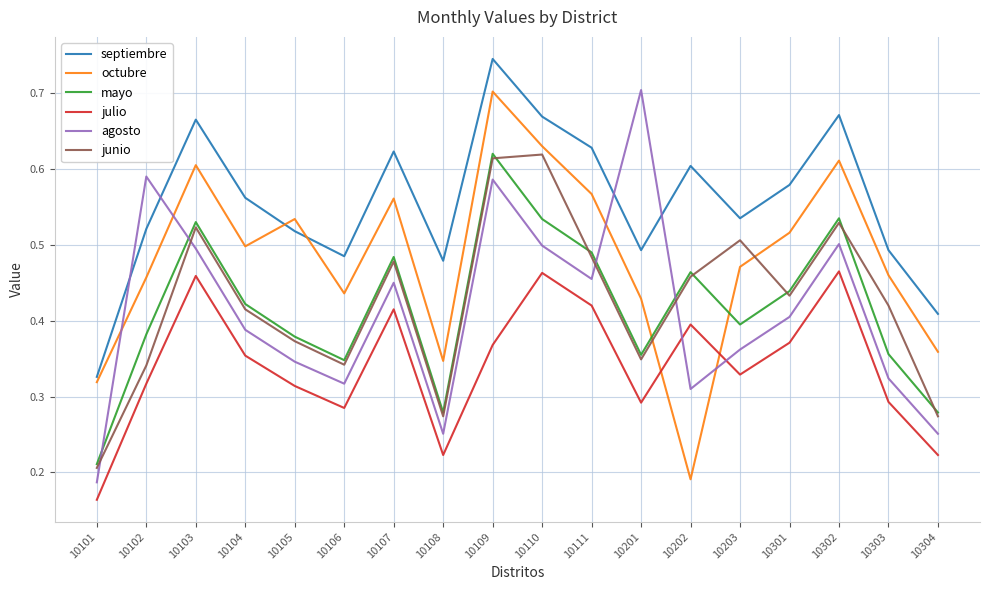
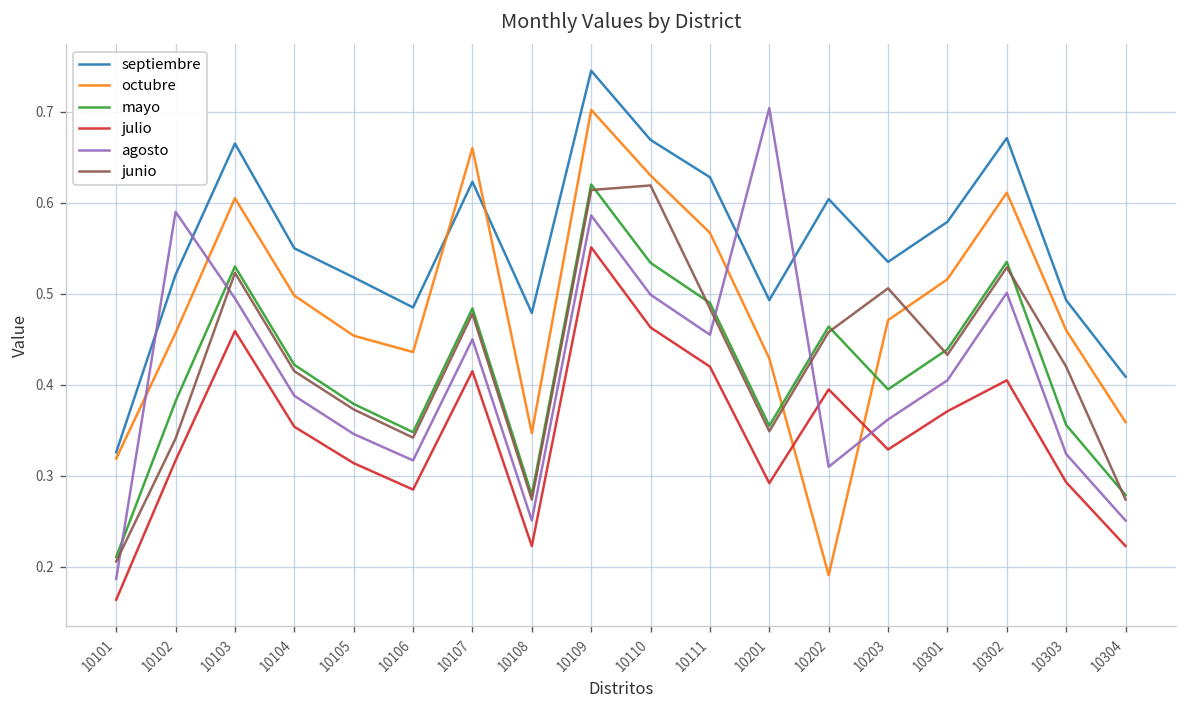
  {
    "septiembre": {
      "10101": 0.33,
      "10102": 0.52,
      "10103": 0.67,
-     "10104": 0.56,
+     "10104": 0.55,
      "10105": 0.52,
      "10106": 0.49,
      "10107": 0.62,
      "10108": 0.48,
      "10109": 0.75,
      "10110": 0.67,
      "10111": 0.63,
      "10201": 0.49,
      "10202": 0.60,
      "10203": 0.54,
      "10301": 0.58,
      "10302": 0.67,
      "10303": 0.49,
      "10304": 0.41
    },
    "octubre": {
      "10101": 0.32,
      "10102": 0.46,
      "10103": 0.61,
      "10104": 0.50,
-     "10105": 0.53,
+     "10105": 0.45,
      "10106": 0.44,
-     "10107": 0.56,
+     "10107": 0.66,
      "10108": 0.35,
      "10109": 0.70,
      "10110": 0.63,
      "10111": 0.57,
      "10201": 0.43,
      "10202": 0.19,
      "10203": 0.47,
      "10301": 0.52,
      "10302": 0.61,
      "10303": 0.46,
      "10304": 0.36
    },
    "mayo": {
      "10101": 0.21,
      "10102": 0.38,
      "10103": 0.53,
      "10104": 0.42,
      "10105": 0.38,
      "10106": 0.35,
      "10107": 0.48,
      "10108": 0.28,
      "10109": 0.62,
      "10110": 0.53,
      "10111": 0.49,
      "10201": 0.36,
      "10202": 0.46,
      "10203": 0.40,
      "10301": 0.44,
      "10302": 0.54,
      "10303": 0.36,
      "10304": 0.28
    },
    "julio": {
      "10101": 0.16,
      "10102": 0.32,
      "10103": 0.46,
      "10104": 0.35,
      "10105": 0.31,
      "10106": 0.29,
      "10107": 0.42,
      "10108": 0.22,
-     "10109": 0.37,
+     "10109": 0.55,
      "10110": 0.46,
      "10111": 0.42,
      "10201": 0.29,
      "10202": 0.40,
      "10203": 0.33,
      "10301": 0.37,
-     "10302": 0.47,
+     "10302": 0.41,
      "10303": 0.29,
      "10304": 0.22
    },
    "agosto": {
      "10101": 0.19,
      "10102": 0.59,
      "10103": 0.50,
      "10104": 0.39,
      "10105": 0.35,
      "10106": 0.32,
      "10107": 0.45,
      "10108": 0.25,
      "10109": 0.59,
      "10110": 0.50,
      "10111": 0.46,
      "10201": 0.70,
      "10202": 0.31,
      "10203": 0.36,
      "10301": 0.41,
      "10302": 0.50,
      "10303": 0.32,
      "10304": 0.25
    },
    "junio": {
      "10101": 0.21,
      "10102": 0.34,
      "10103": 0.52,
      "10104": 0.42,
      "10105": 0.37,
      "10106": 0.34,
      "10107": 0.48,
      "10108": 0.27,
      "10109": 0.61,
      "10110": 0.62,
      "10111": 0.48,
      "10201": 0.35,
      "10202": 0.46,
      "10203": 0.51,
      "10301": 0.43,
      "10302": 0.53,
      "10303": 0.42,
      "10304": 0.27
    }
  }
